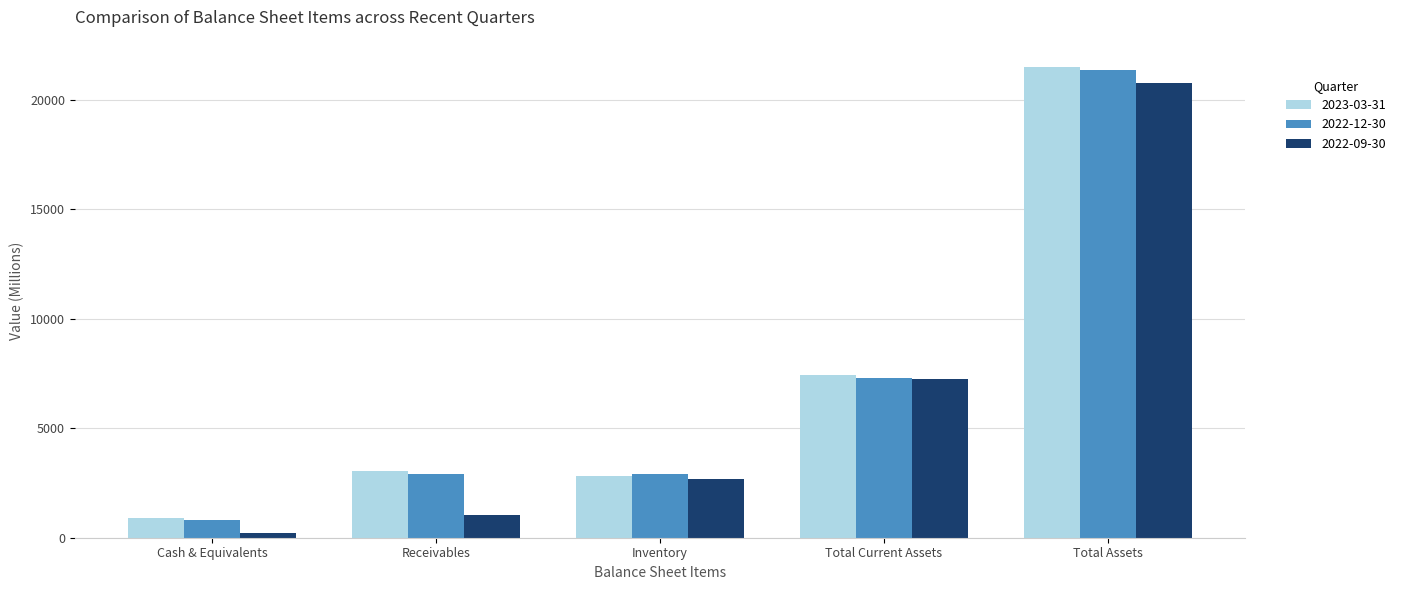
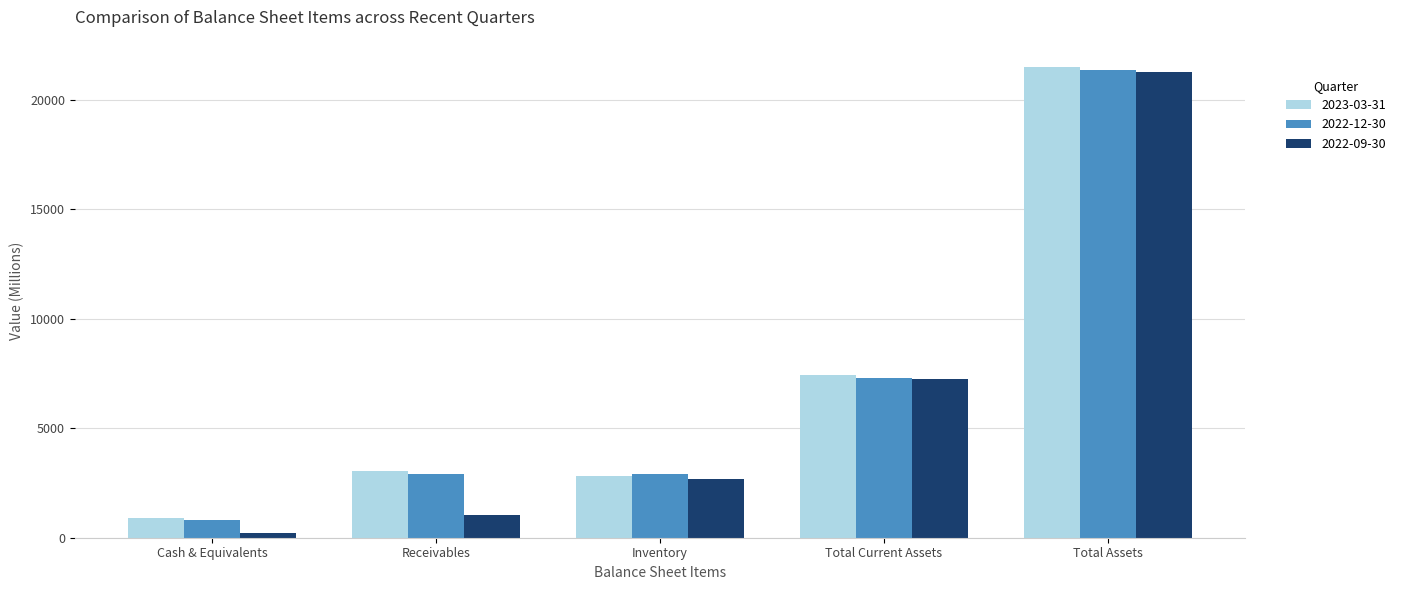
  {
    "2023-03-31": {
      "Cash & Equivalents": 900,
      "Receivables": 3000,
      "Inventory": 2800,
      "Total Current Assets": 7400,
      "Total Assets": 21500
    },
    "2022-12-30": {
      "Cash & Equivalents": 800,
      "Receivables": 2900,
      "Inventory": 2900,
      "Total Current Assets": 7300,
      "Total Assets": 21400
    },
    "2022-09-30": {
      "Cash & Equivalents": 200,
      "Receivables": 1100,
      "Inventory": 2700,
      "Total Current Assets": 7300,
-     "Total Assets": 20800
+     "Total Assets": 21300
    }
  }
